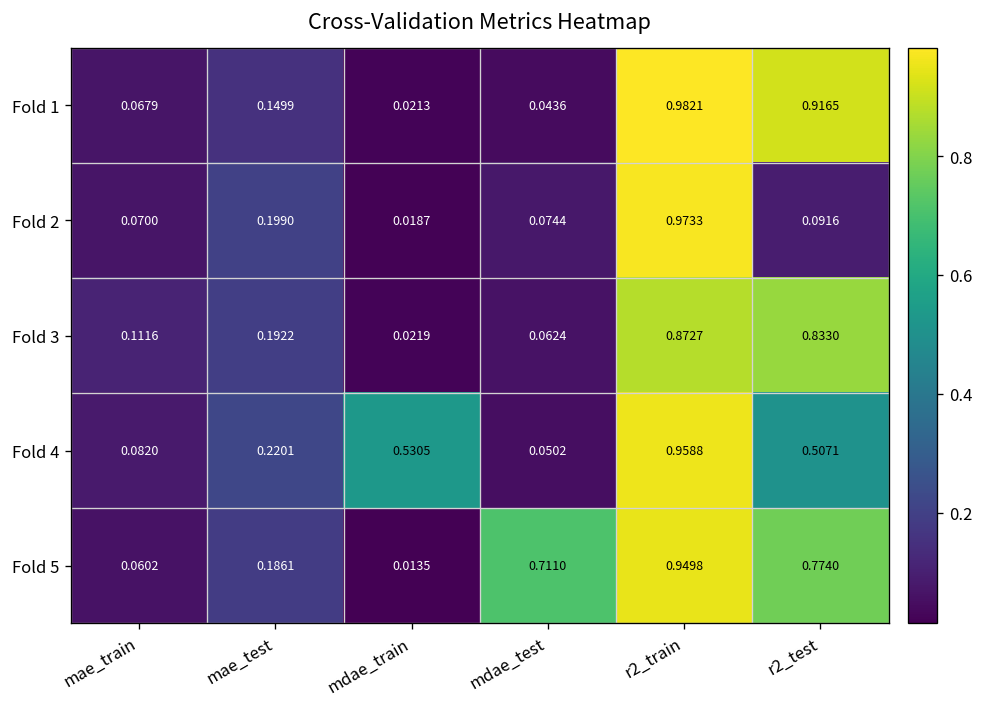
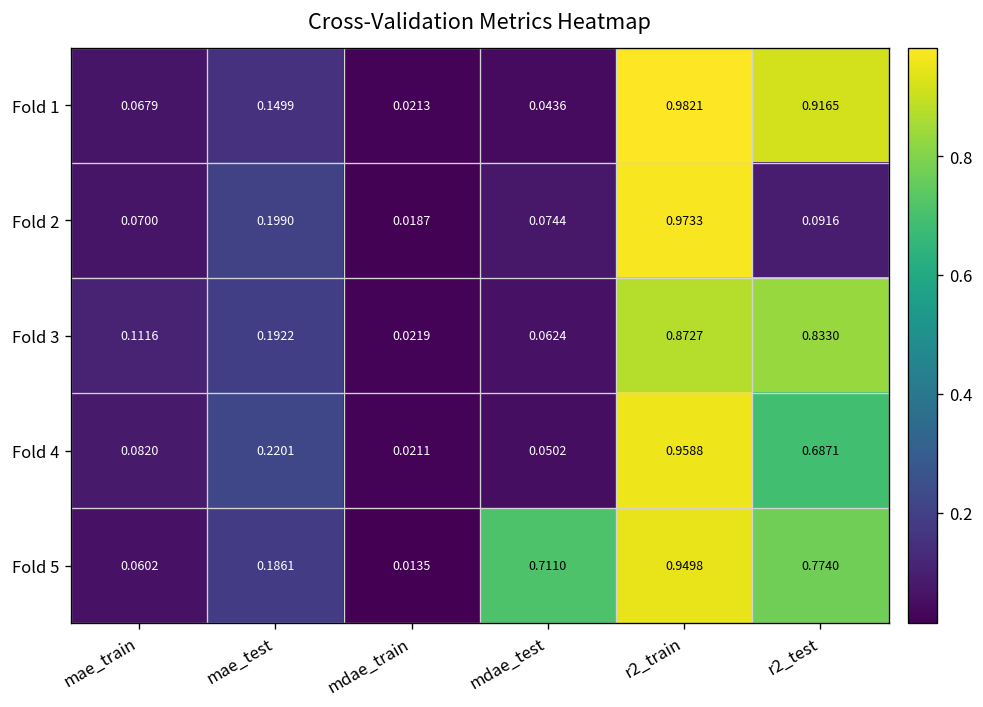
  {
    "Fold 1": {
      "mae_train": 0.0679,
      "mae_test": 0.1499,
      "mdae_train": 0.0213,
      "mdae_test": 0.0436,
      "r2_train": 0.9821,
      "r2_test": 0.9165
    },
    "Fold 2": {
      "mae_train": 0.0700,
      "mae_test": 0.1990,
      "mdae_train": 0.0187,
      "mdae_test": 0.0744,
      "r2_train": 0.9733,
      "r2_test": 0.0916
    },
    "Fold 3": {
      "mae_train": 0.1116,
      "mae_test": 0.1922,
      "mdae_train": 0.0219,
      "mdae_test": 0.0624,
      "r2_train": 0.8727,
      "r2_test": 0.8330
    },
    "Fold 4": {
      "mae_train": 0.0820,
      "mae_test": 0.2201,
-     "mdae_train": 0.5305,
+     "mdae_train": 0.0211,
      "mdae_test": 0.0502,
      "r2_train": 0.9588,
-     "r2_test": 0.5071
+     "r2_test": 0.6871
    },
    "Fold 5": {
      "mae_train": 0.0602,
      "mae_test": 0.1861,
      "mdae_train": 0.0135,
      "mdae_test": 0.7110,
      "r2_train": 0.9498,
      "r2_test": 0.7740
    }
  }
